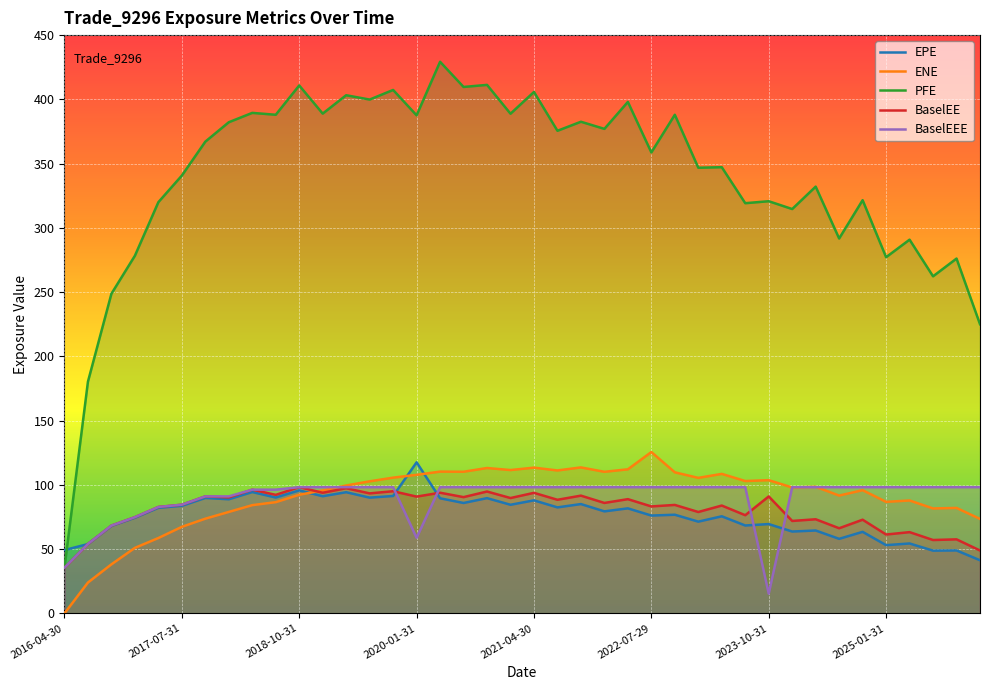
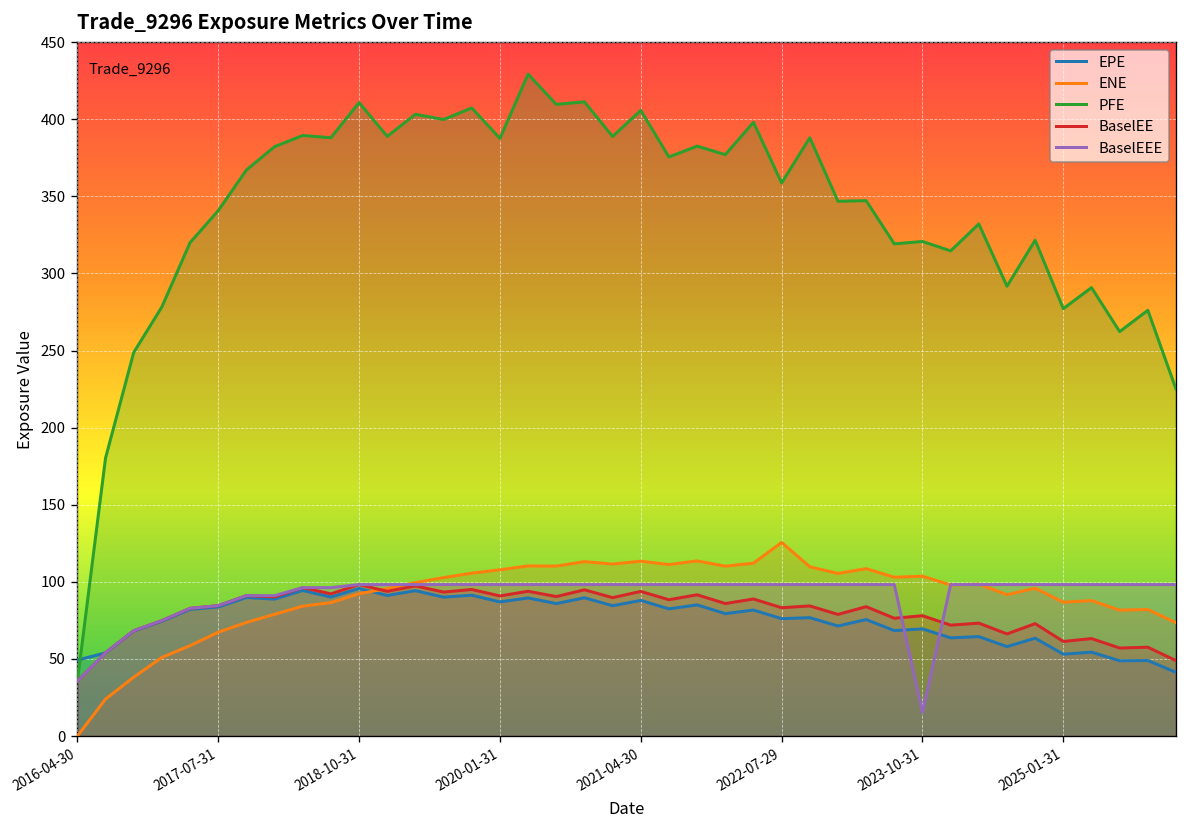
  {
    "EPE": {
      "2016-04-30": 49,
      "2018-10-31": 96,
-     "2020-01-31": 118,
+     "2020-01-31": 87,
      "2021-04-30": 88,
      "2022-07-29": 76,
      "2023-10-31": 69,
      "2025-01-31": 53
    },
    "ENE": {
      "2016-04-30": 0,
      "2017-07-31": 67,
      "2018-10-31": 92,
      "2020-01-31": 108,
      "2021-04-30": 113,
      "2022-07-29": 126,
      "2023-10-31": 104,
      "2025-01-31": 87
    },
    "PFE": {
      "2017-07-31": 341,
      "2018-10-31": 411,
      "2020-01-31": 388,
      "2021-04-30": 406,
      "2022-07-29": 359,
      "2023-10-31": 321,
      "2025-01-31": 277
    },
    "BaselEE": {
      "2020-01-31": 91,
      "2021-04-30": 94,
      "2022-07-29": 83,
-     "2023-10-31": 91,
+     "2023-10-31": 78,
      "2025-01-31": 61
    },
    "BaselEEE": {
-     "2020-01-31": 59,
+     "2020-01-31": 98,
      "2021-04-30": 98,
      "2022-07-29": 98,
      "2023-10-31": 15,
      "2025-01-31": 98
    }
  }
